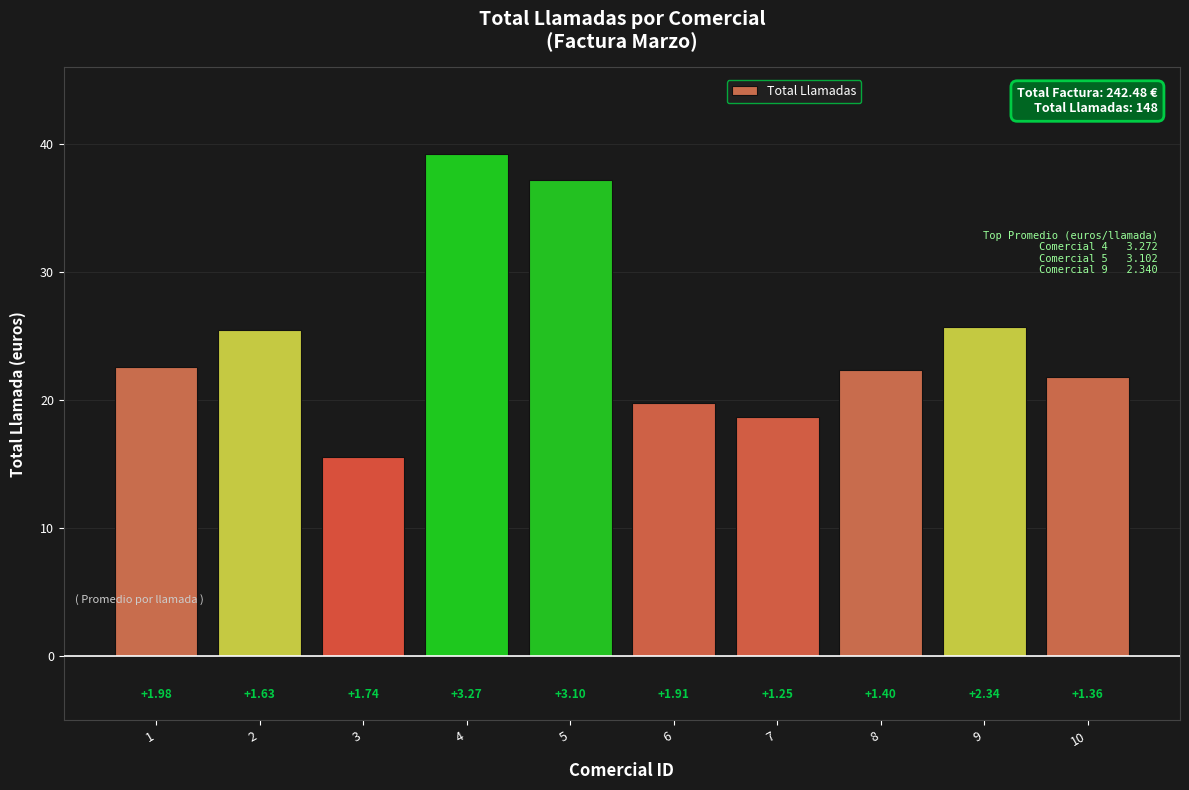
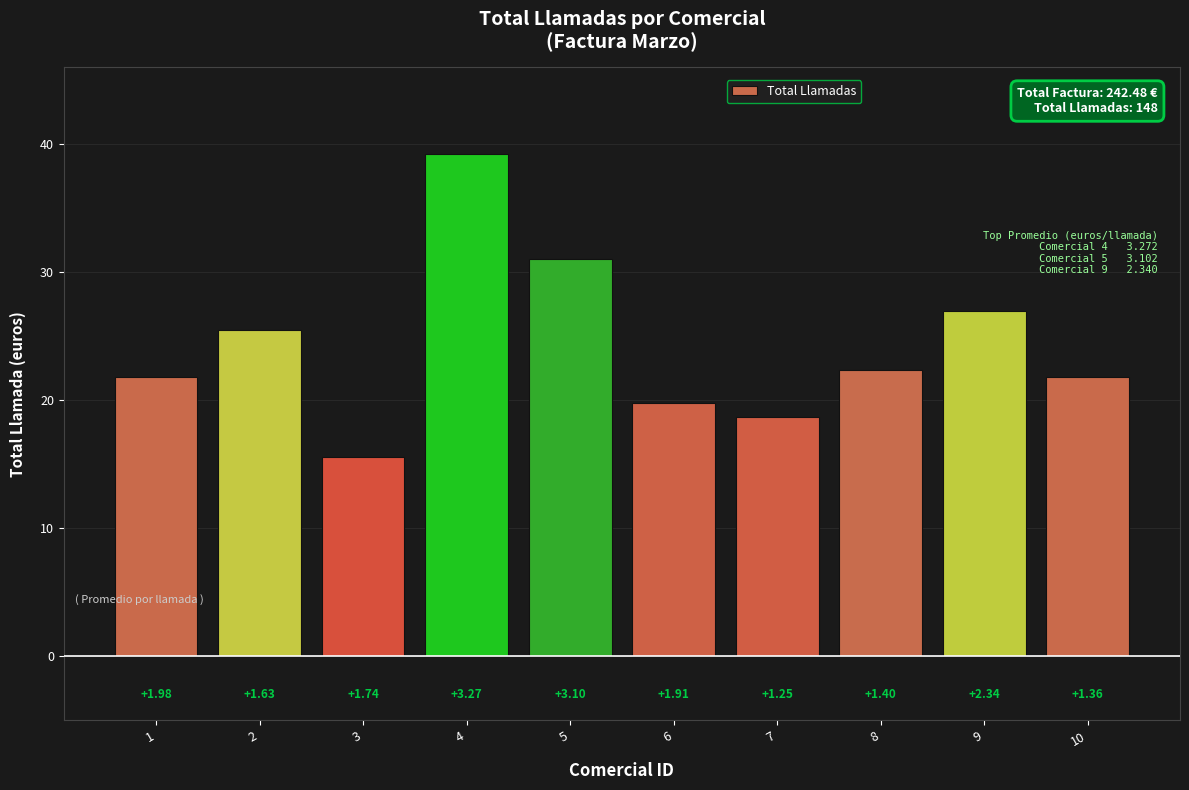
  {
-   "1": 22.6,
+   "1": 21.8,
    "2": 25.5,
    "3": 15.5,
    "4": 39.3,
-   "5": 37.2,
+   "5": 31.0,
    "6": 19.8,
    "7": 18.7,
    "8": 22.4,
-   "9": 25.7,
+   "9": 27.0,
    "10": 21.8
  }
